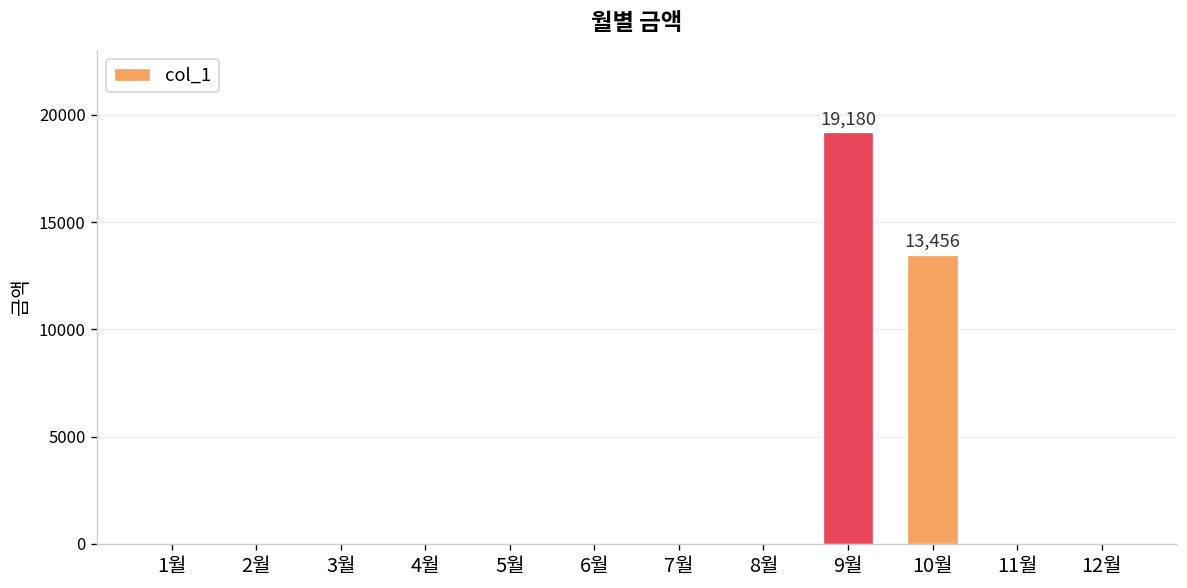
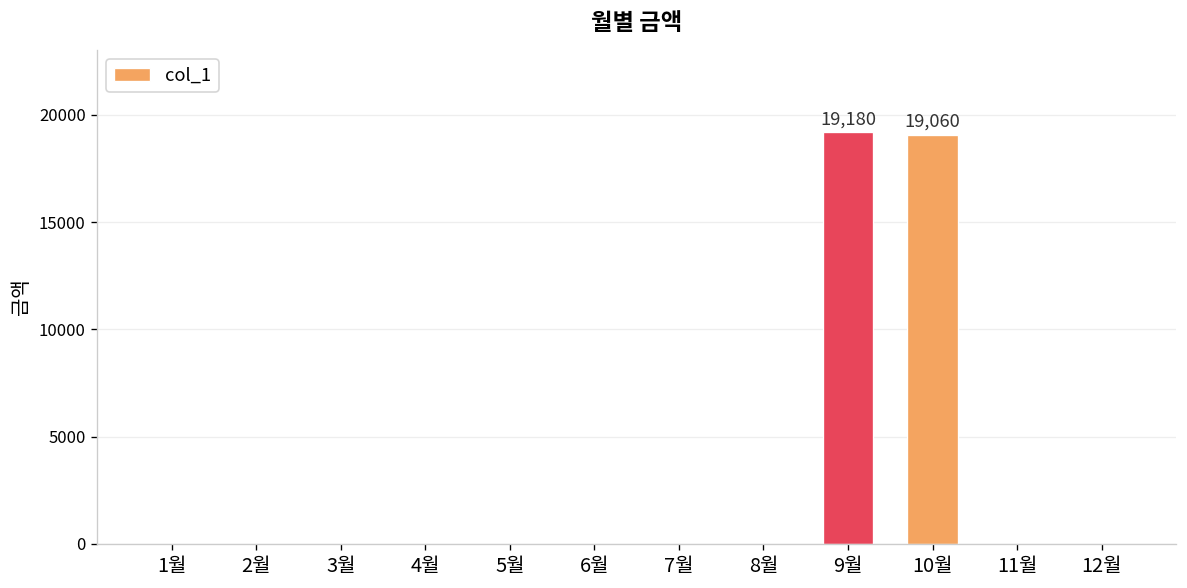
  {
    "9월": "19,180",
-   "10월": "13,456"
+   "10월": "19,060"
  }
